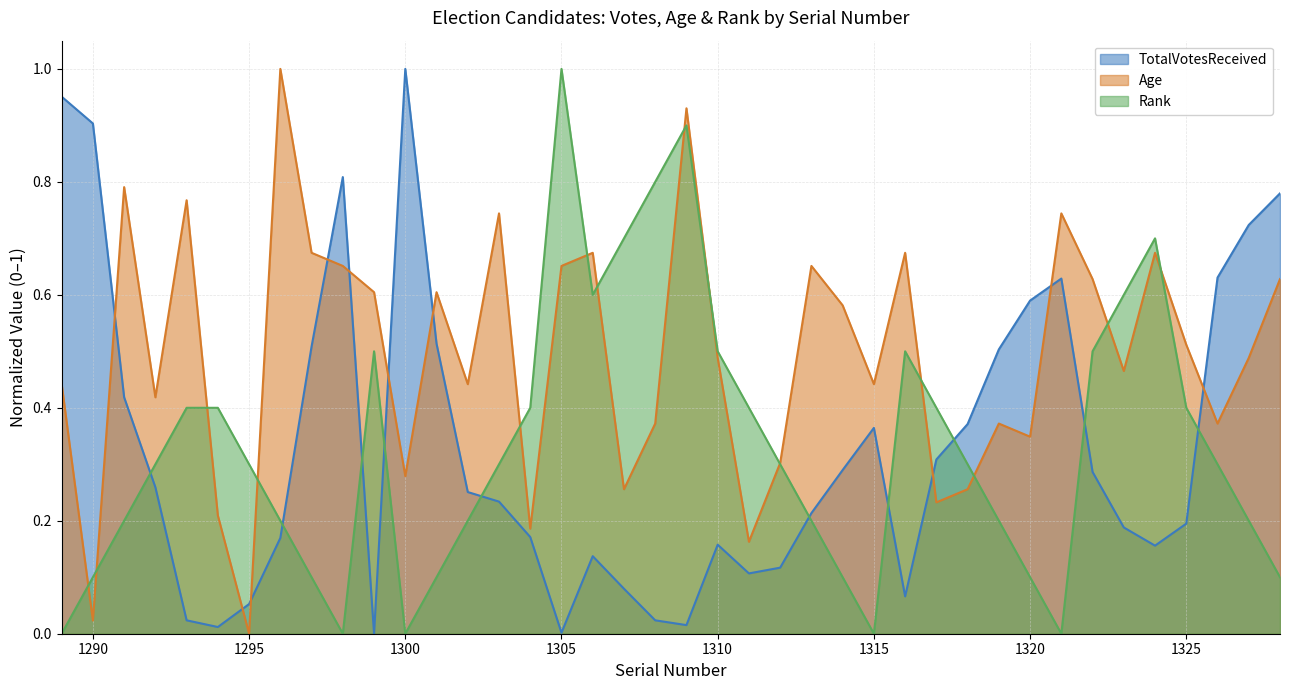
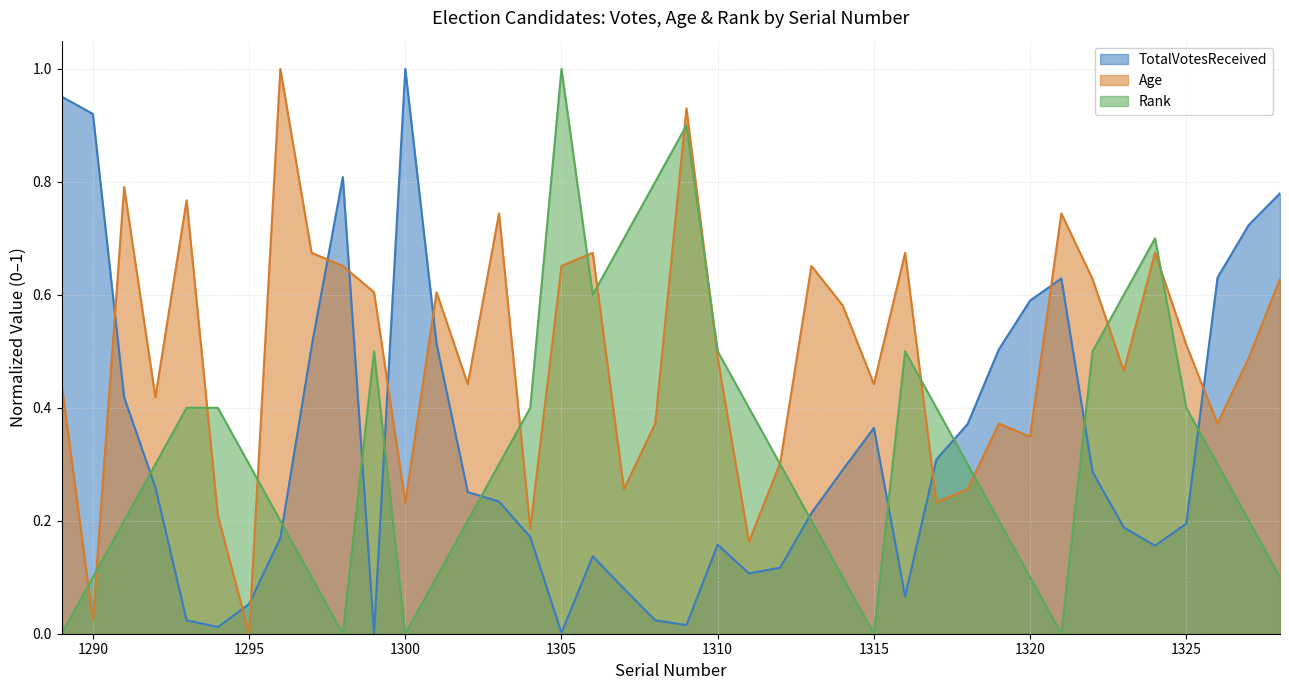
  {
    "TotalVotesReceived": {
-     "1290": 0.90,
+     "1290": 0.92,
      "1295": 0.05,
      "1300": 1.00,
      "1305": 0.00,
      "1310": 0.16,
      "1315": 0.36,
      "1320": 0.59,
      "1325": 0.19
    },
    "Age": {
      "1290": 0.02,
      "1295": 0.00,
-     "1300": 0.28,
+     "1300": 0.23,
      "1305": 0.65,
      "1310": 0.49,
      "1315": 0.44,
      "1320": 0.35,
      "1325": 0.51
    },
    "Rank": {
      "1290": 0.10,
      "1295": 0.30,
      "1300": 0.00,
      "1305": 1.00,
      "1310": 0.50,
      "1315": 0.00,
      "1320": 0.10,
      "1325": 0.40
    }
  }
